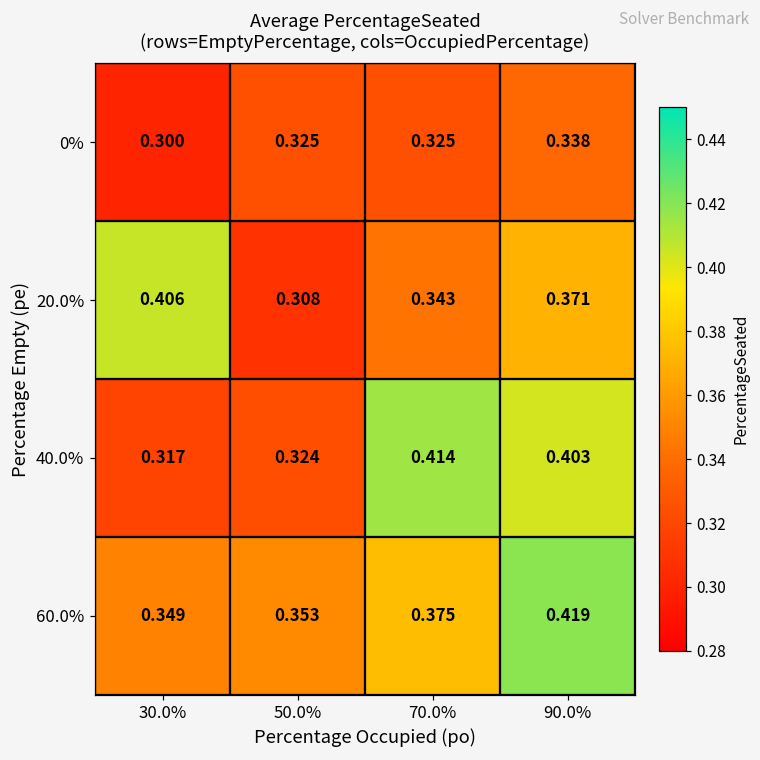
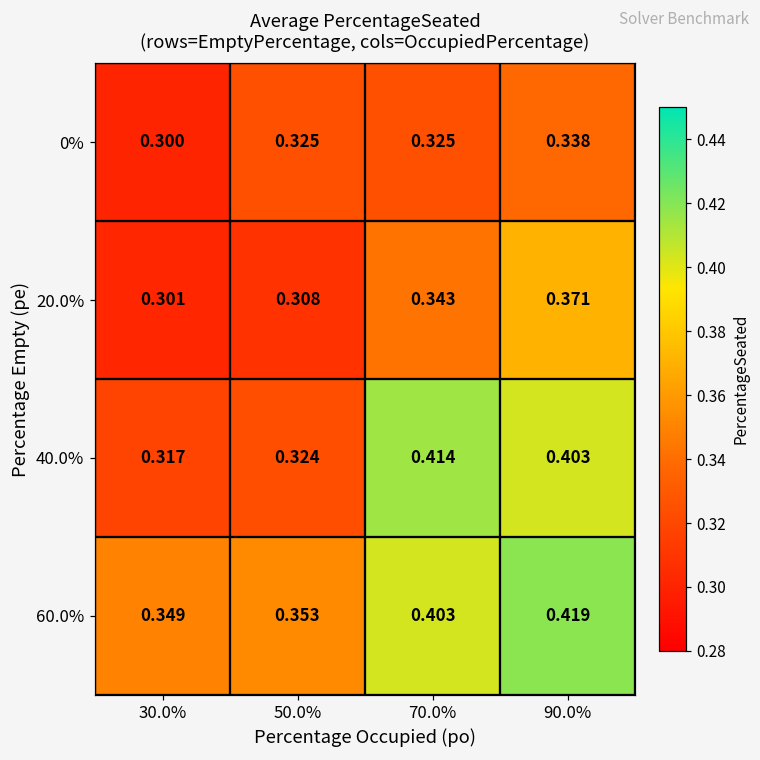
  {
    "0%": {
      "30.0%": 0.300,
      "50.0%": 0.325,
      "70.0%": 0.325,
      "90.0%": 0.338
    },
    "20.0%": {
-     "30.0%": 0.406,
+     "30.0%": 0.301,
      "50.0%": 0.308,
      "70.0%": 0.343,
      "90.0%": 0.371
    },
    "40.0%": {
      "30.0%": 0.317,
      "50.0%": 0.324,
      "70.0%": 0.414,
      "90.0%": 0.403
    },
    "60.0%": {
      "30.0%": 0.349,
      "50.0%": 0.353,
-     "70.0%": 0.375,
+     "70.0%": 0.403,
      "90.0%": 0.419
    }
  }
